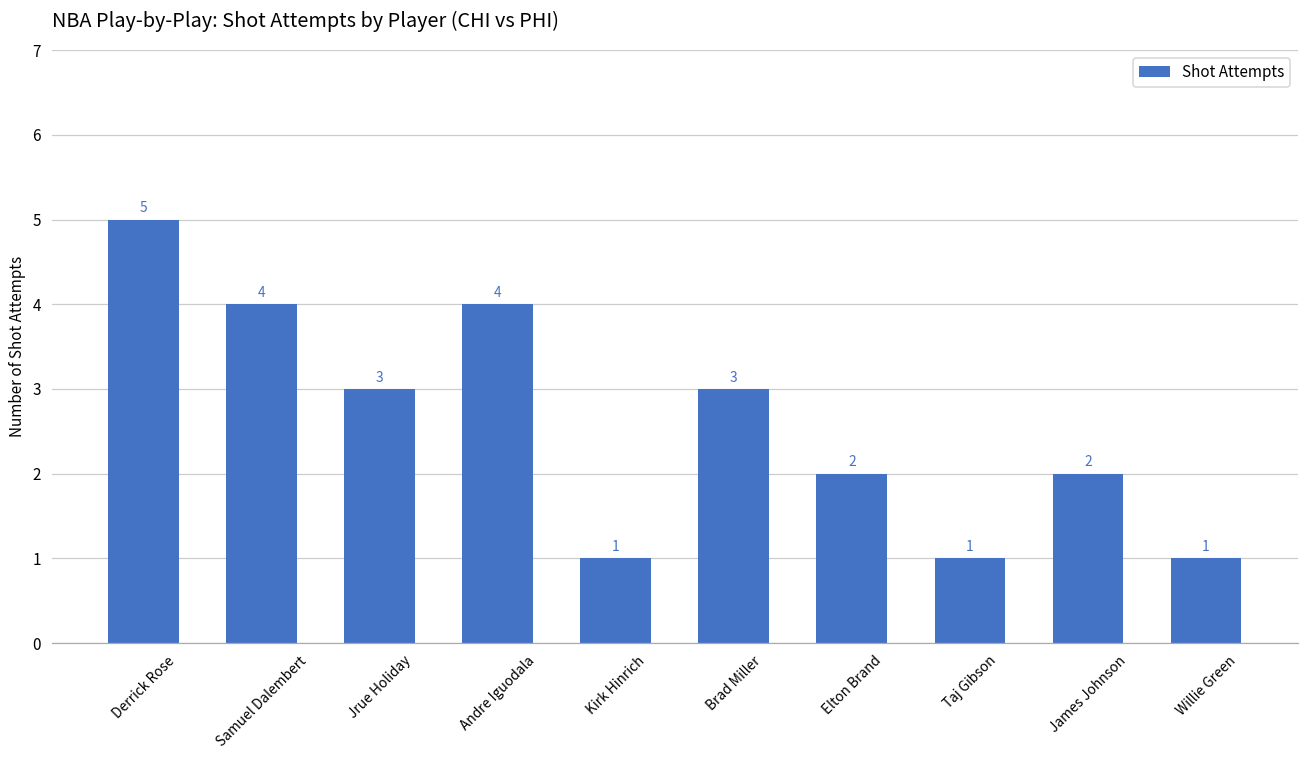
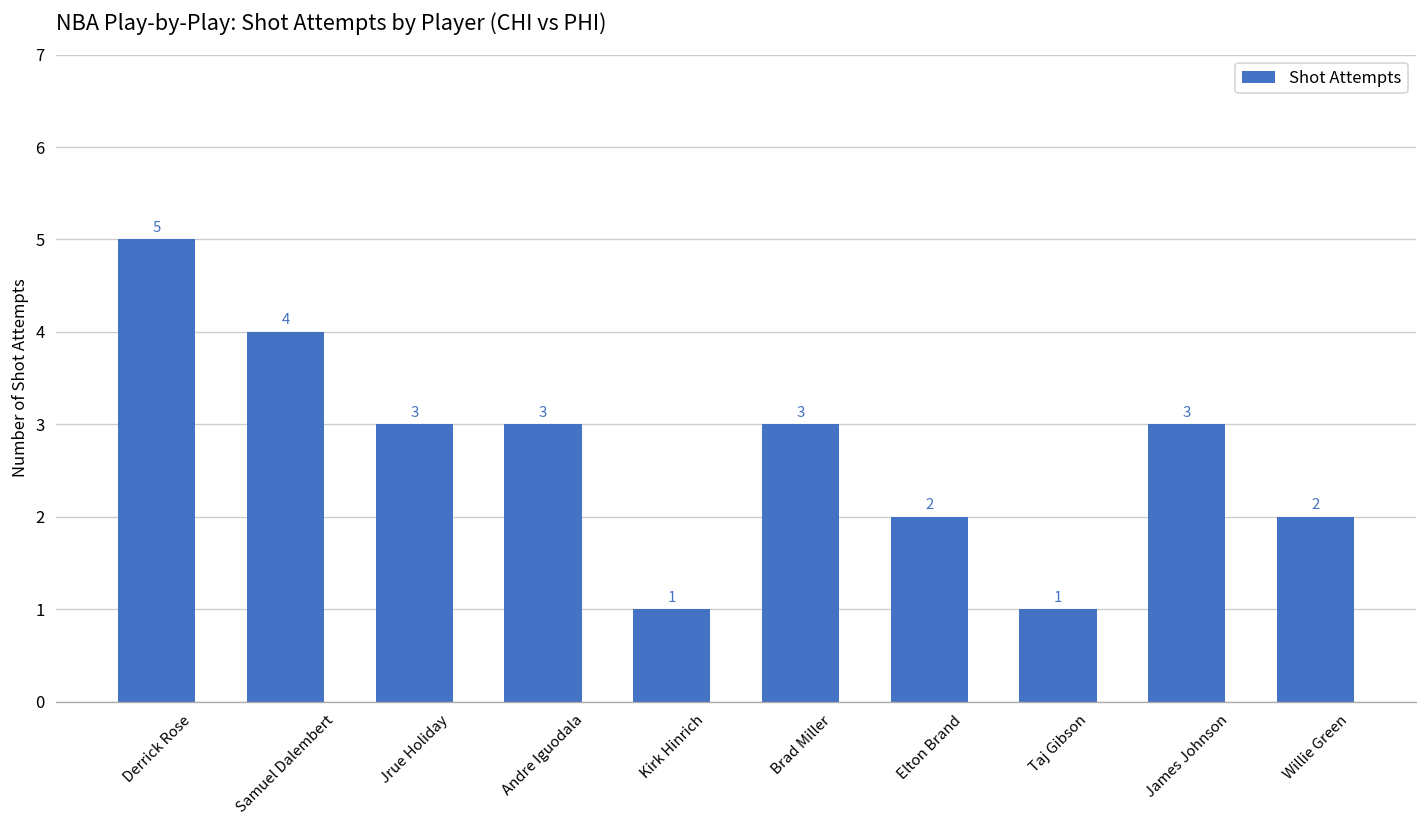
  {
    "Derrick Rose": 5,
    "Samuel Dalembert": 4,
    "Jrue Holiday": 3,
-   "Andre Iguodala": 4,
+   "Andre Iguodala": 3,
    "Kirk Hinrich": 1,
    "Brad Miller": 3,
    "Elton Brand": 2,
    "Taj Gibson": 1,
-   "James Johnson": 2,
-   "Willie Green": 1
+   "James Johnson": 3,
+   "Willie Green": 2
  }
